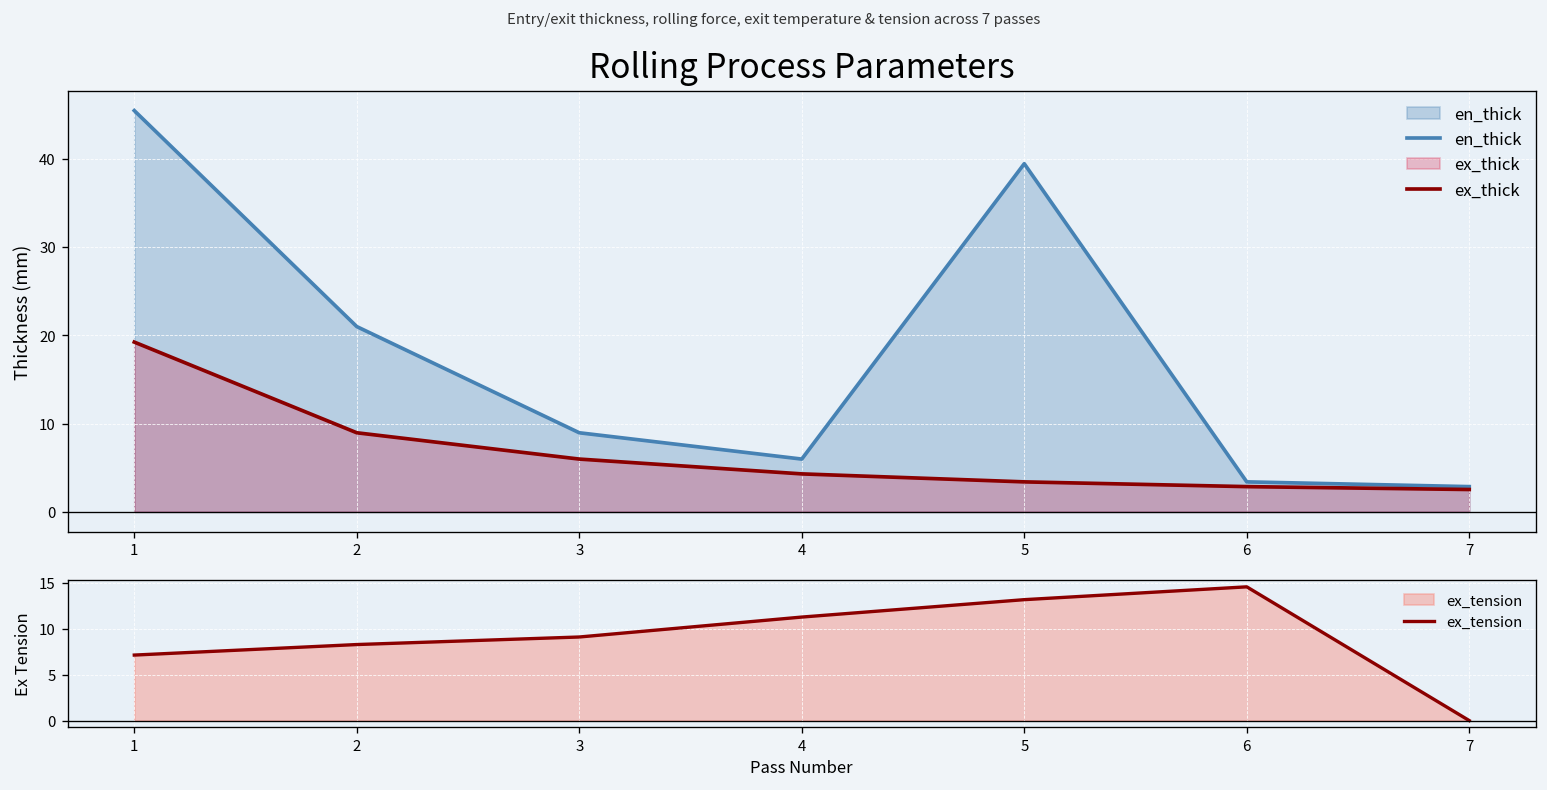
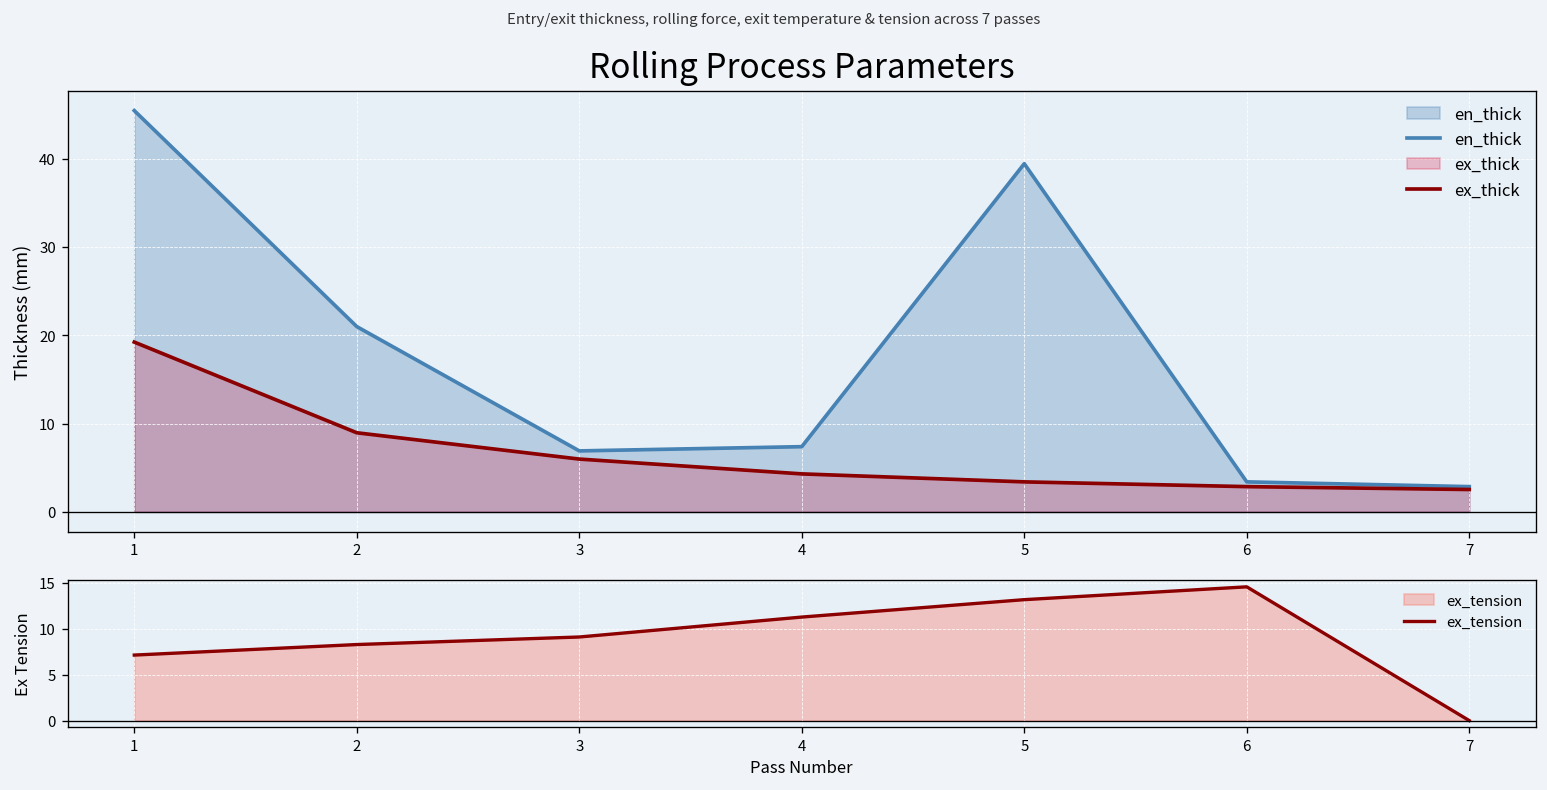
  {
    "Rolling Process Parameters": {
      "en_thick": {
        "1": 45,
        "2": 21,
-       "3": 9,
-       "4": 6,
+       "3": 7,
+       "4": 7,
        "5": 39,
        "6": 3
      }
    }
  }
